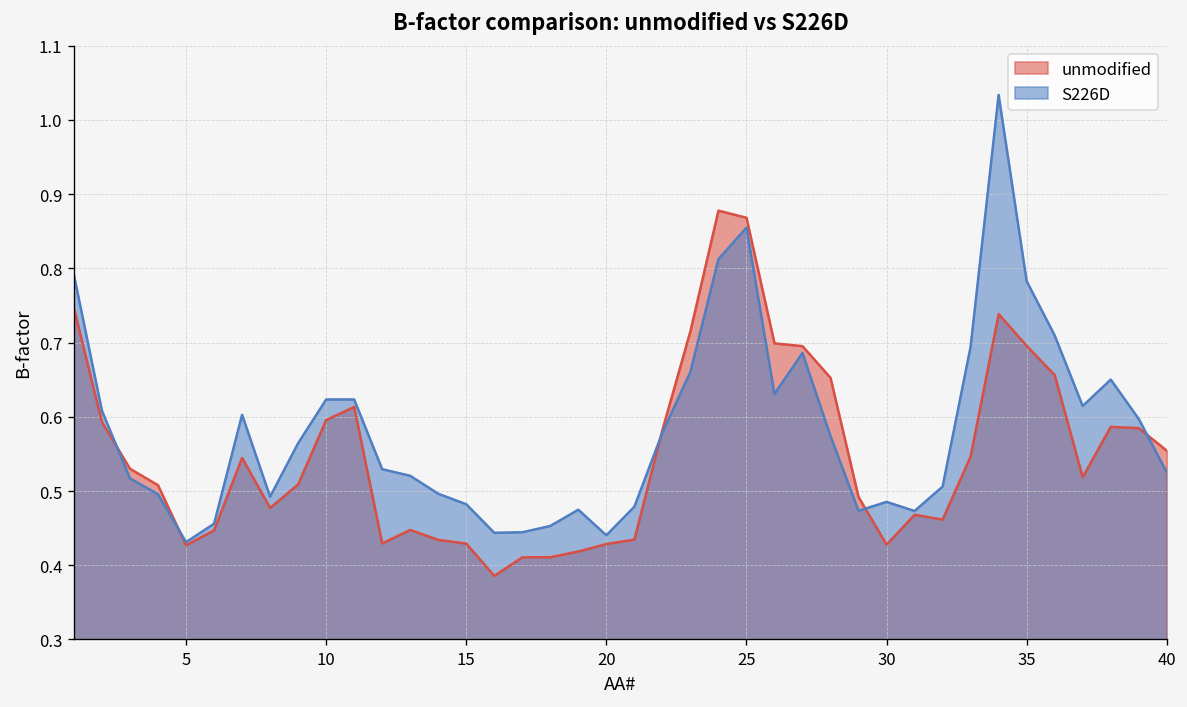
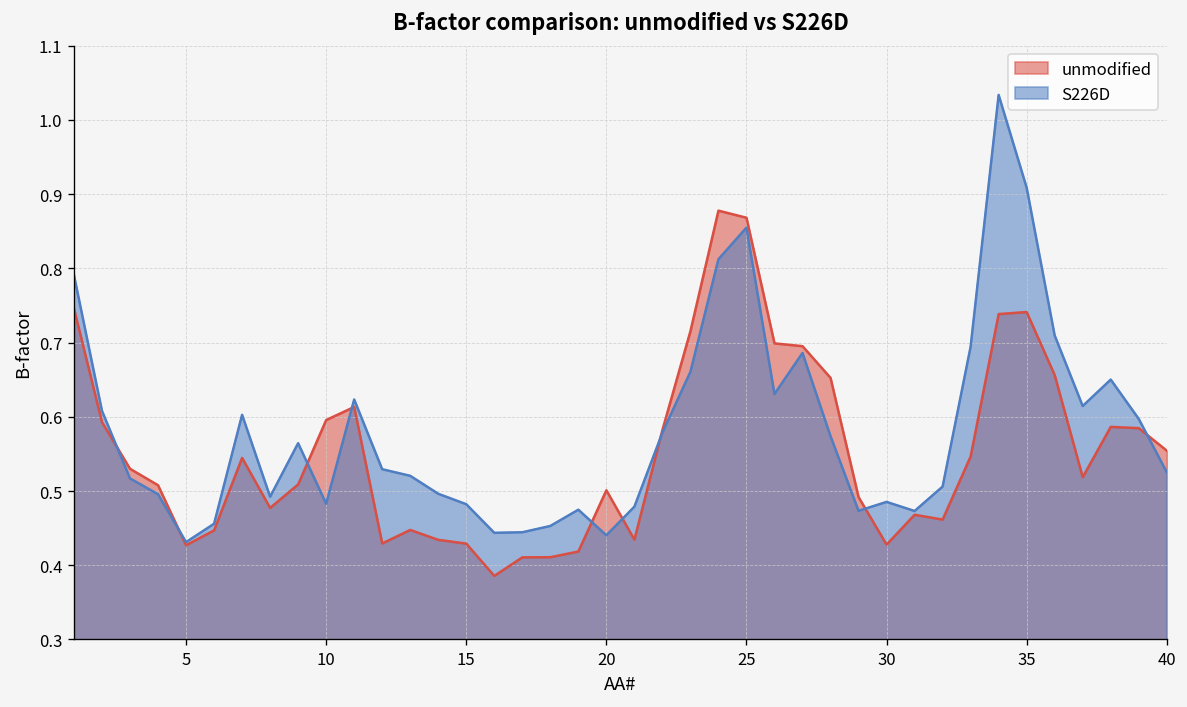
  {
    "unmodified": {
      "5": 0.43,
      "10": 0.60,
      "15": 0.43,
-     "20": 0.43,
+     "20": 0.50,
      "25": 0.87,
      "30": 0.43,
-     "35": 0.70,
+     "35": 0.74,
      "40": 0.55
    },
    "S226D": {
      "5": 0.43,
-     "10": 0.62,
+     "10": 0.48,
      "15": 0.48,
      "20": 0.44,
      "25": 0.85,
      "30": 0.49,
-     "35": 0.78,
+     "35": 0.91,
      "40": 0.53
    }
  }
